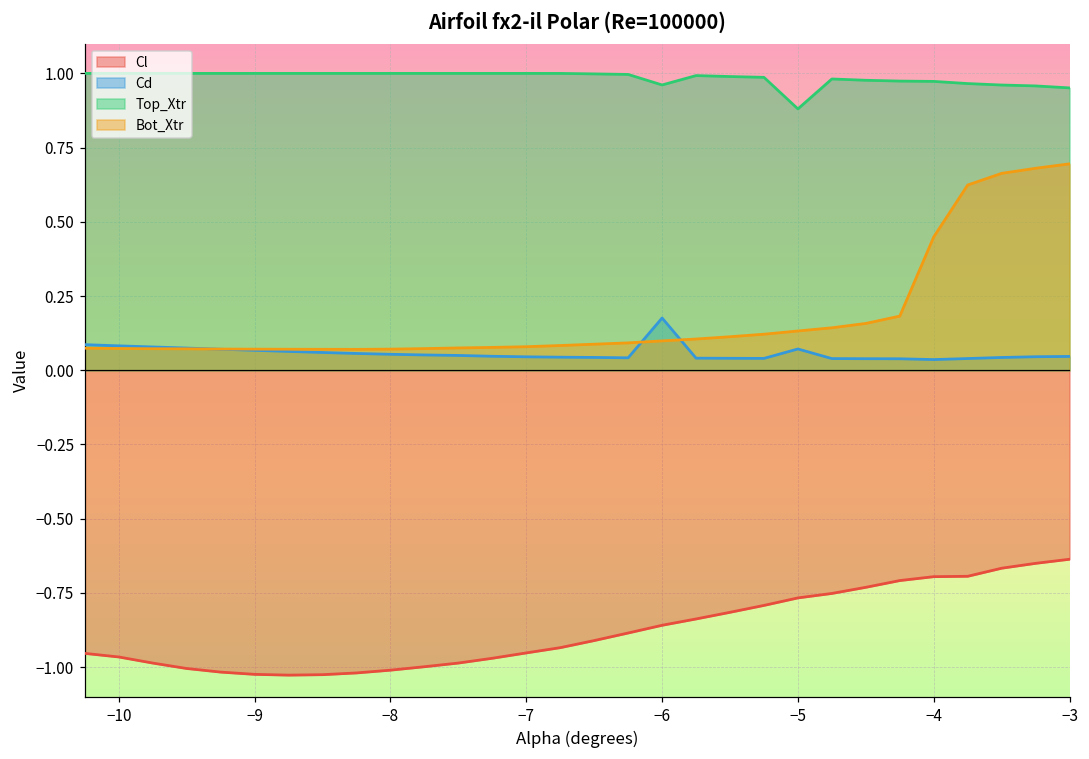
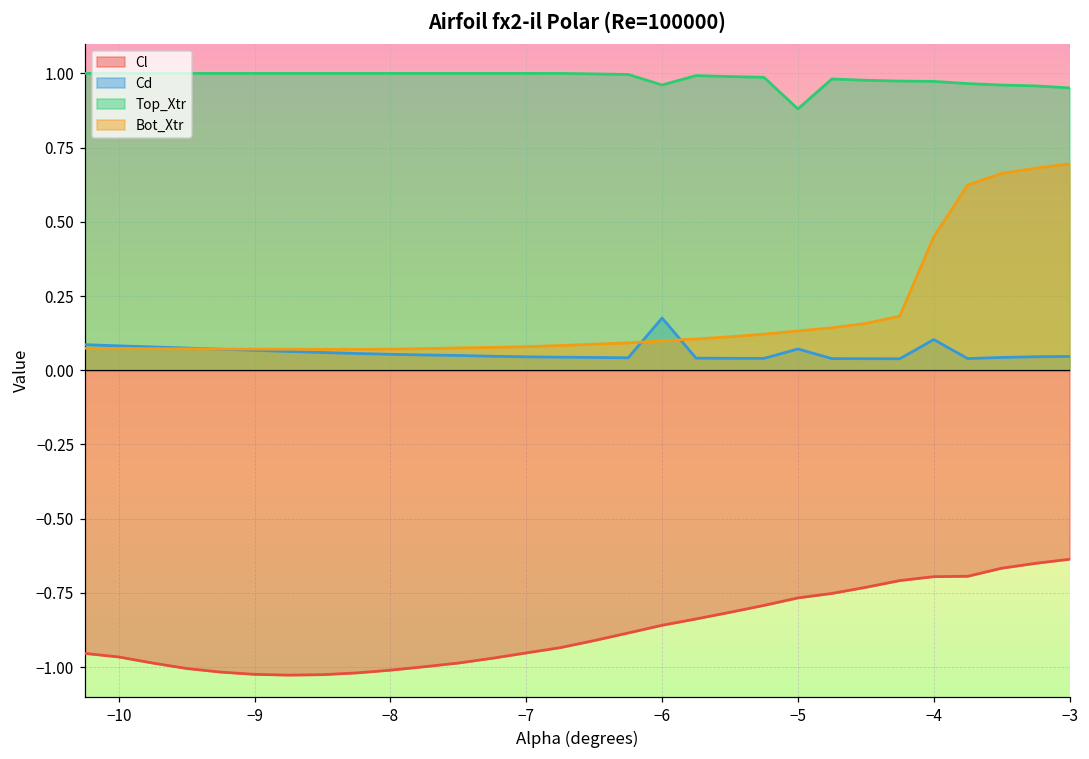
  {
    "Cd": {
      "−8": 0.05,
      "−7": 0.05,
      "−6": 0.18,
      "−5": 0.07,
-     "−4": 0.04,
+     "−4": 0.10,
      "−3": 0.05
    },
    "Top_Xtr": {
      "−9": 1.00,
      "−8": 1.00,
      "−7": 1.00,
      "−6": 0.96,
      "−5": 0.88,
      "−4": 0.97,
      "−3": 0.95
    },
    "Bot_Xtr": {
      "−8": 0.07,
      "−7": 0.08,
      "−6": 0.10,
      "−5": 0.13,
      "−4": 0.45,
      "−3": 0.70
    }
  }
